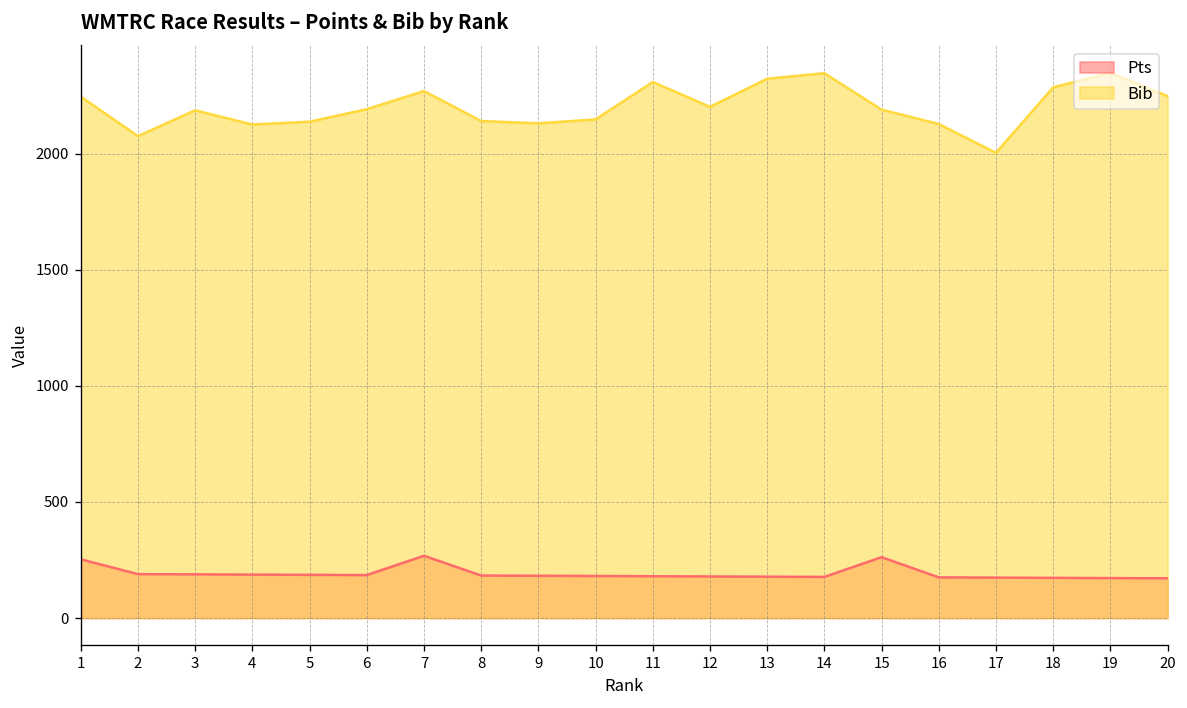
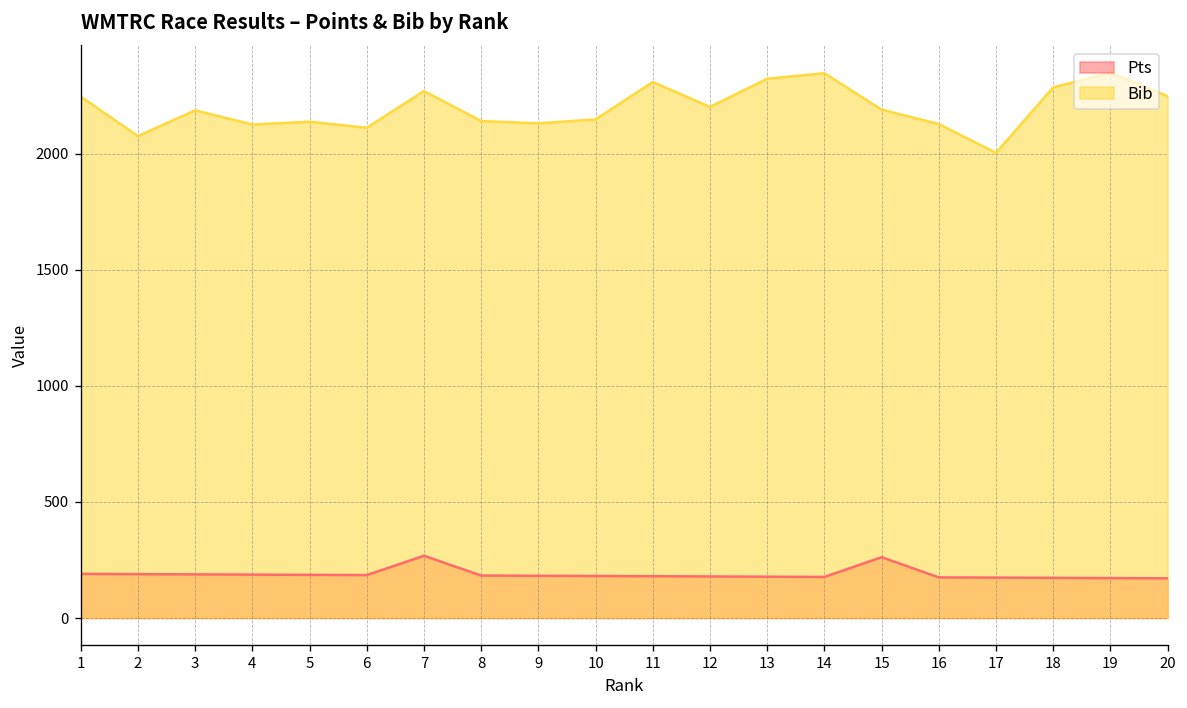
  {
    "Pts": {
-     "1": 250,
+     "1": 190,
      "2": 190,
      "3": 190,
      "4": 190,
      "5": 190,
      "6": 190,
      "7": 270,
      "8": 180,
      "9": 180,
      "10": 180,
      "11": 180,
      "12": 180,
      "13": 180,
      "14": 180,
      "15": 260,
      "16": 180,
      "17": 170,
      "18": 170,
      "19": 170,
      "20": 170
    },
    "Bib": {
      "1": 2250,
      "2": 2080,
      "3": 2190,
      "4": 2130,
      "5": 2140,
-     "6": 2190,
+     "6": 2110,
      "7": 2270,
      "8": 2140,
      "9": 2130,
      "10": 2150,
      "11": 2310,
      "12": 2200,
      "13": 2320,
      "14": 2350,
      "15": 2190,
      "16": 2130,
      "17": 2000,
      "18": 2290,
      "20": 2250
    }
  }
